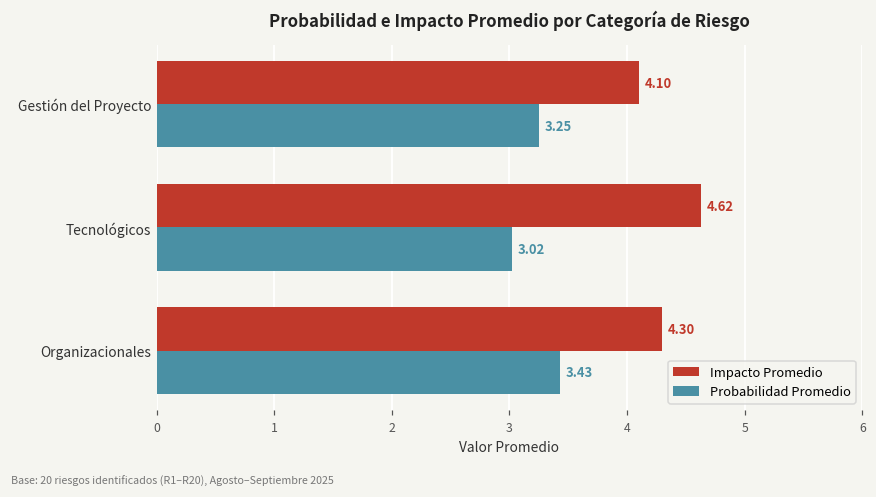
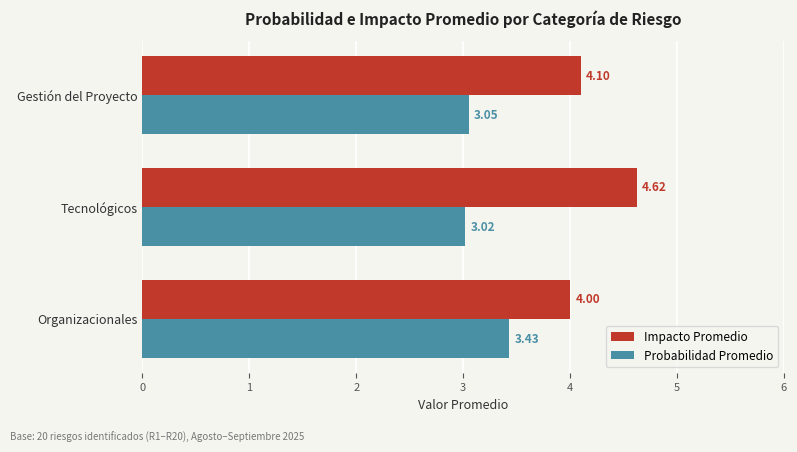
  {
    "Impacto Promedio": {
      "Gestión del Proyecto": 4.10,
      "Tecnológicos": 4.62,
-     "Organizacionales": 4.30
+     "Organizacionales": 4.00
    },
    "Probabilidad Promedio": {
-     "Gestión del Proyecto": 3.25,
+     "Gestión del Proyecto": 3.05,
      "Tecnológicos": 3.02,
      "Organizacionales": 3.43
    }
  }
